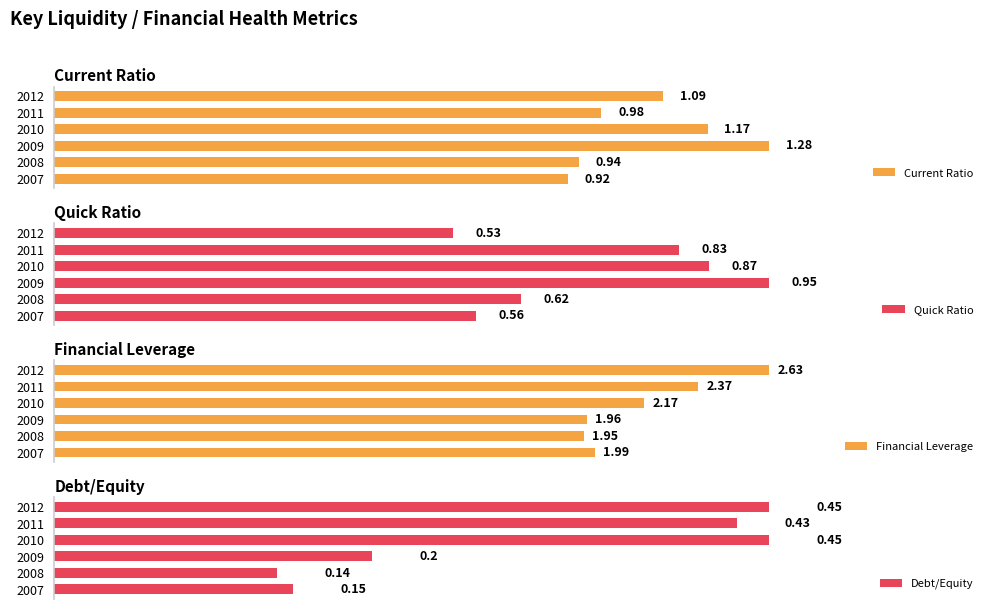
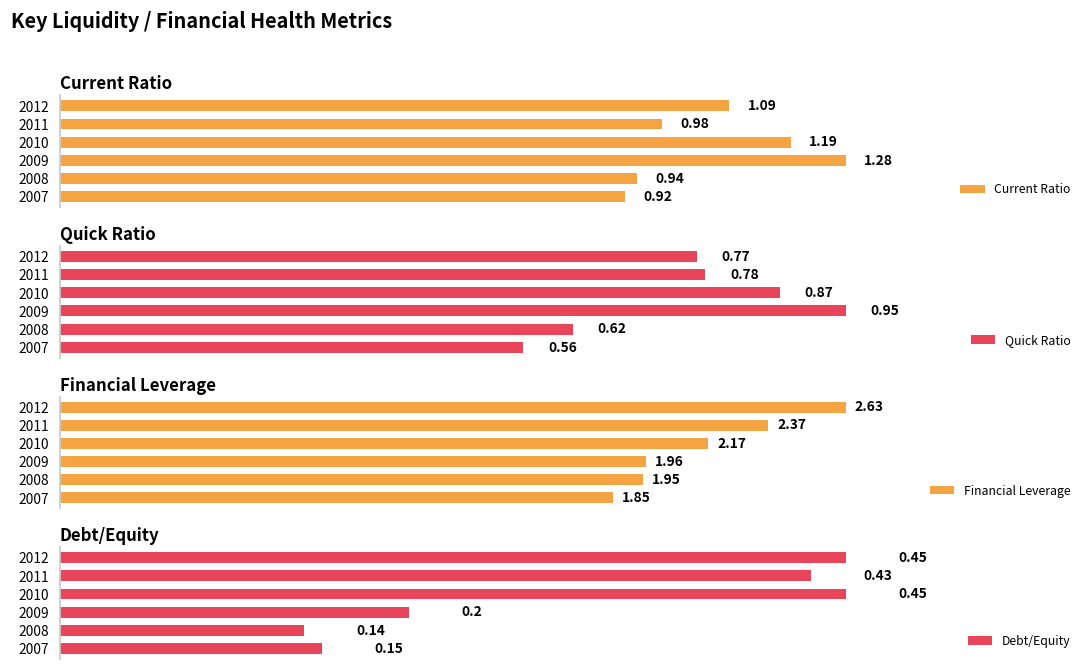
  {
    "Current Ratio": {
      "2012": 1.09,
      "2011": 0.98,
-     "2010": 1.17,
+     "2010": 1.19,
      "2009": 1.28,
      "2008": 0.94,
      "2007": 0.92
    },
    "Quick Ratio": {
-     "2012": 0.53,
-     "2011": 0.83,
+     "2012": 0.77,
+     "2011": 0.78,
      "2010": 0.87,
      "2009": 0.95,
      "2008": 0.62,
      "2007": 0.56
    },
    "Financial Leverage": {
      "2012": 2.63,
      "2011": 2.37,
      "2010": 2.17,
      "2009": 1.96,
      "2008": 1.95,
-     "2007": 1.99
+     "2007": 1.85
    }
  }
